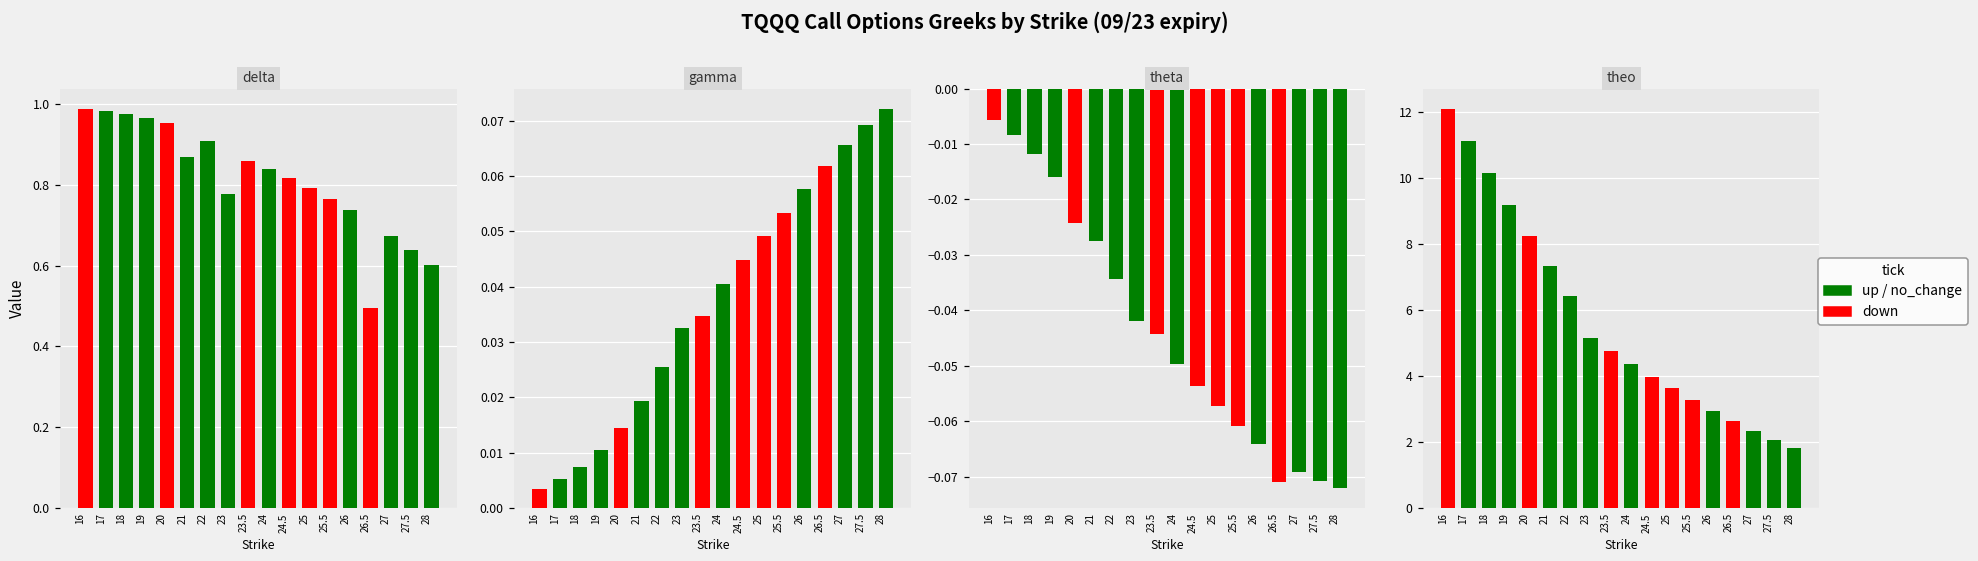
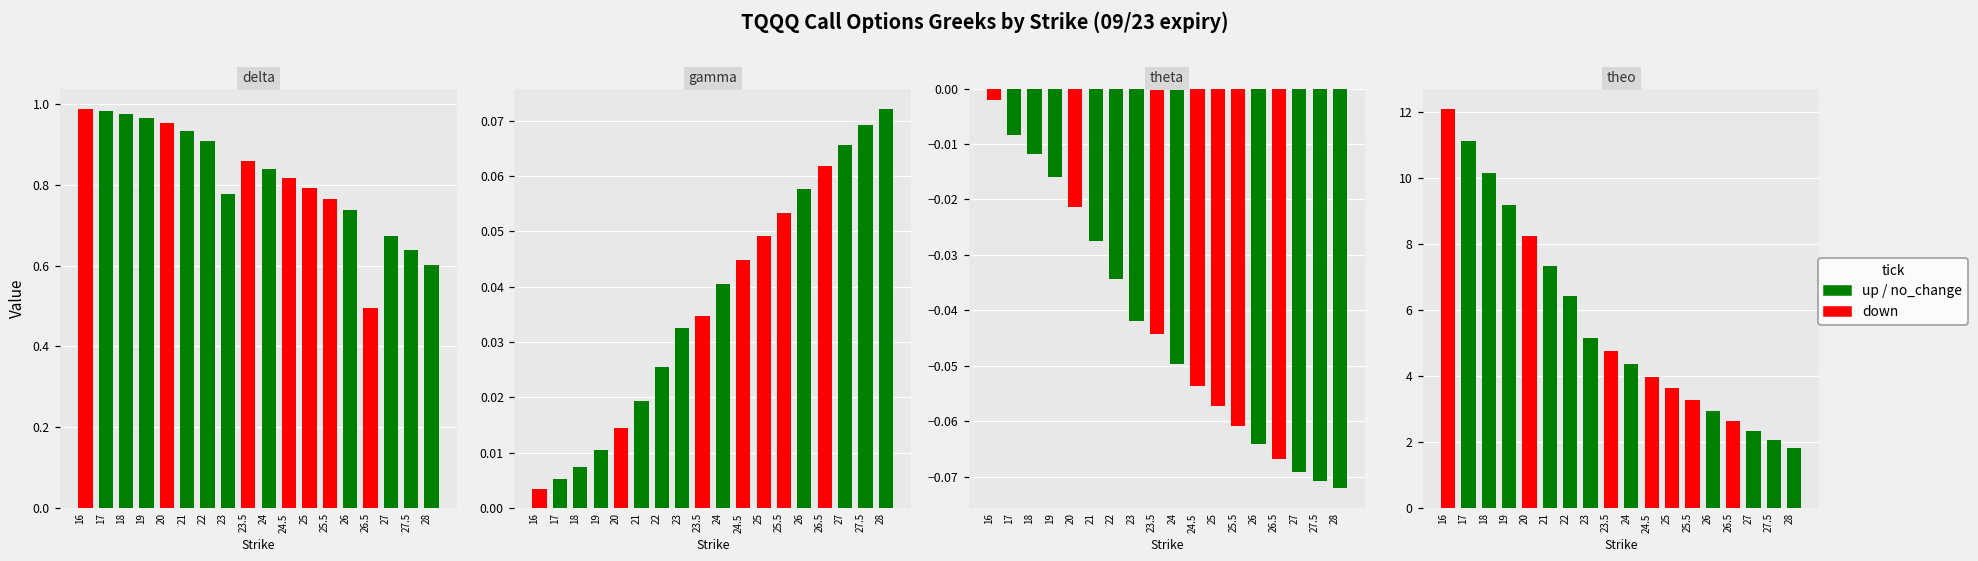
  {
    "delta": {
      "16": 0.99,
      "17": 0.98,
      "18": 0.98,
      "19": 0.97,
      "20": 0.95,
-     "21": 0.87,
+     "21": 0.93,
      "22": 0.91,
      "23": 0.78,
      "23.5": 0.86,
      "24": 0.84,
      "24.5": 0.82,
      "25": 0.79,
      "25.5": 0.77,
      "26": 0.74,
      "26.5": 0.50,
      "27": 0.67,
      "27.5": 0.64,
      "28": 0.60
    },
    "gamma": {
      "16": 0.004,
      "17": 0.005,
      "18": 0.007,
      "19": 0.010,
      "20": 0.014,
      "21": 0.019,
      "22": 0.025,
      "23": 0.033,
      "23.5": 0.035,
      "24": 0.041,
      "24.5": 0.045,
      "25": 0.049,
      "25.5": 0.053,
      "26": 0.058,
      "26.5": 0.062,
      "27": 0.066,
      "27.5": 0.069,
      "28": 0.072
    },
    "theta": {
-     "16": -0.006,
+     "16": -0.002,
      "17": -0.008,
      "18": -0.012,
      "19": -0.016,
-     "20": -0.024,
+     "20": -0.021,
      "21": -0.027,
      "22": -0.034,
      "23": -0.042,
      "23.5": -0.044,
      "24": -0.050,
      "24.5": -0.054,
      "25": -0.057,
      "25.5": -0.061,
      "26": -0.064,
-     "26.5": -0.071,
+     "26.5": -0.067,
      "27": -0.069,
      "27.5": -0.071,
      "28": -0.072
    },
    "theo": {
      "16": 12.1,
      "17": 11.1,
      "18": 10.1,
      "19": 9.2,
      "20": 8.2,
      "21": 7.3,
      "22": 6.4,
      "23": 5.1,
      "23.5": 4.7,
      "24": 4.3,
      "24.5": 4.0,
      "25": 3.6,
      "25.5": 3.3,
      "26": 2.9,
      "26.5": 2.6,
      "27": 2.3,
      "27.5": 2.1,
      "28": 1.8
    }
  }
